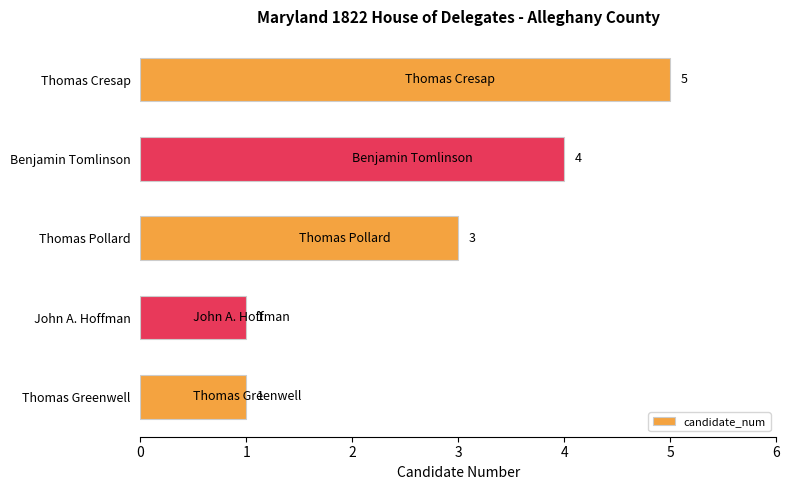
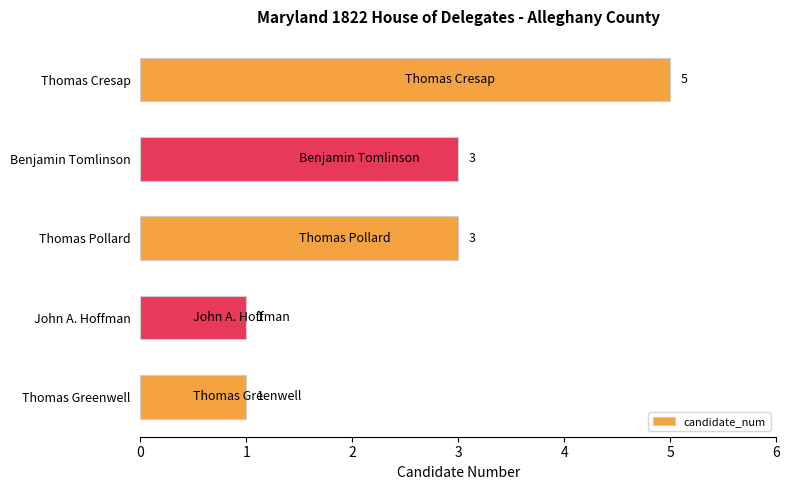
  {
    "Thomas Cresap": 5,
-   "Benjamin Tomlinson": 4,
+   "Benjamin Tomlinson": 3,
    "Thomas Pollard": 3
  }
